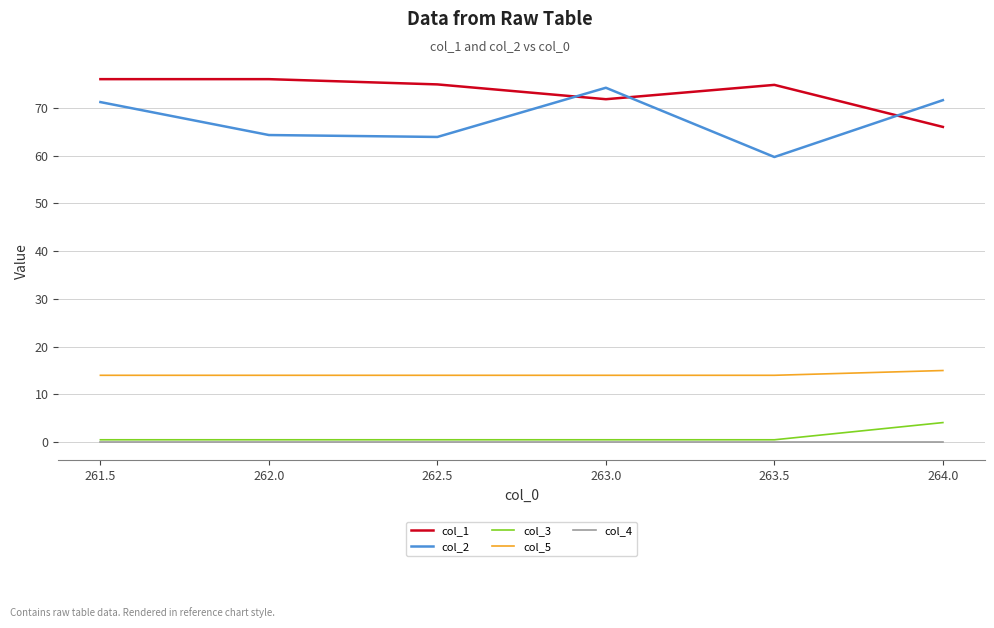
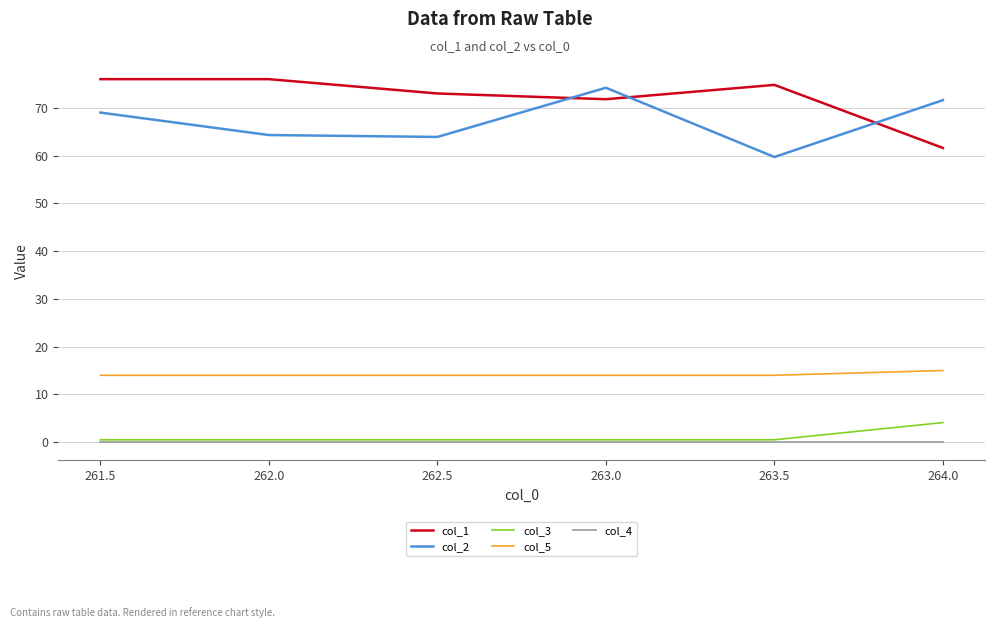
  {
    "col_1": {
      "261.5": 76,
      "262.0": 76,
-     "262.5": 75,
+     "262.5": 73,
      "263.0": 72,
      "263.5": 75,
-     "264.0": 66
+     "264.0": 62
    },
    "col_2": {
-     "261.5": 71,
+     "261.5": 69,
      "262.0": 64,
      "262.5": 64,
      "263.0": 74,
      "263.5": 60,
      "264.0": 72
    },
    "col_3": {
      "264.0": 4
    },
    "col_5": {
      "261.5": 14,
      "262.0": 14,
      "262.5": 14,
      "263.0": 14,
      "263.5": 14,
      "264.0": 15
    },
    "col_4": {
      "264.0": 0
    }
  }
